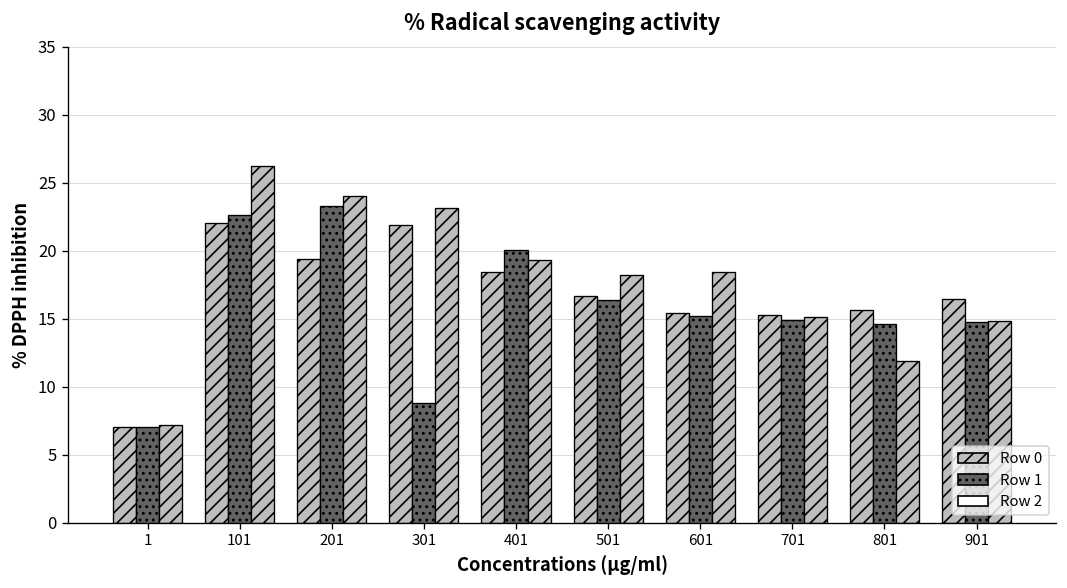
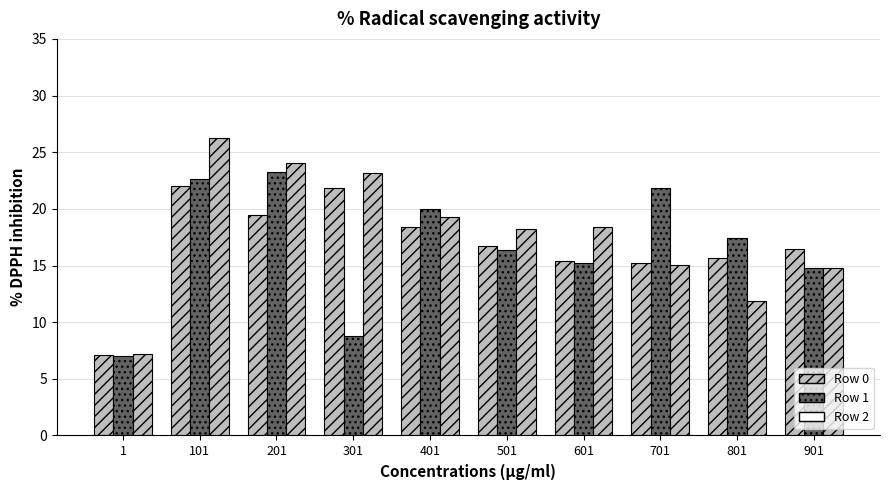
  {
    "Row 1": {
      "1": 7.0,
      "101": 22.6,
      "201": 23.3,
      "301": 8.8,
      "401": 20.0,
      "501": 16.4,
      "601": 15.2,
-     "701": 14.9,
-     "801": 14.6,
+     "701": 21.9,
+     "801": 17.4,
      "901": 14.8
    }
  }
